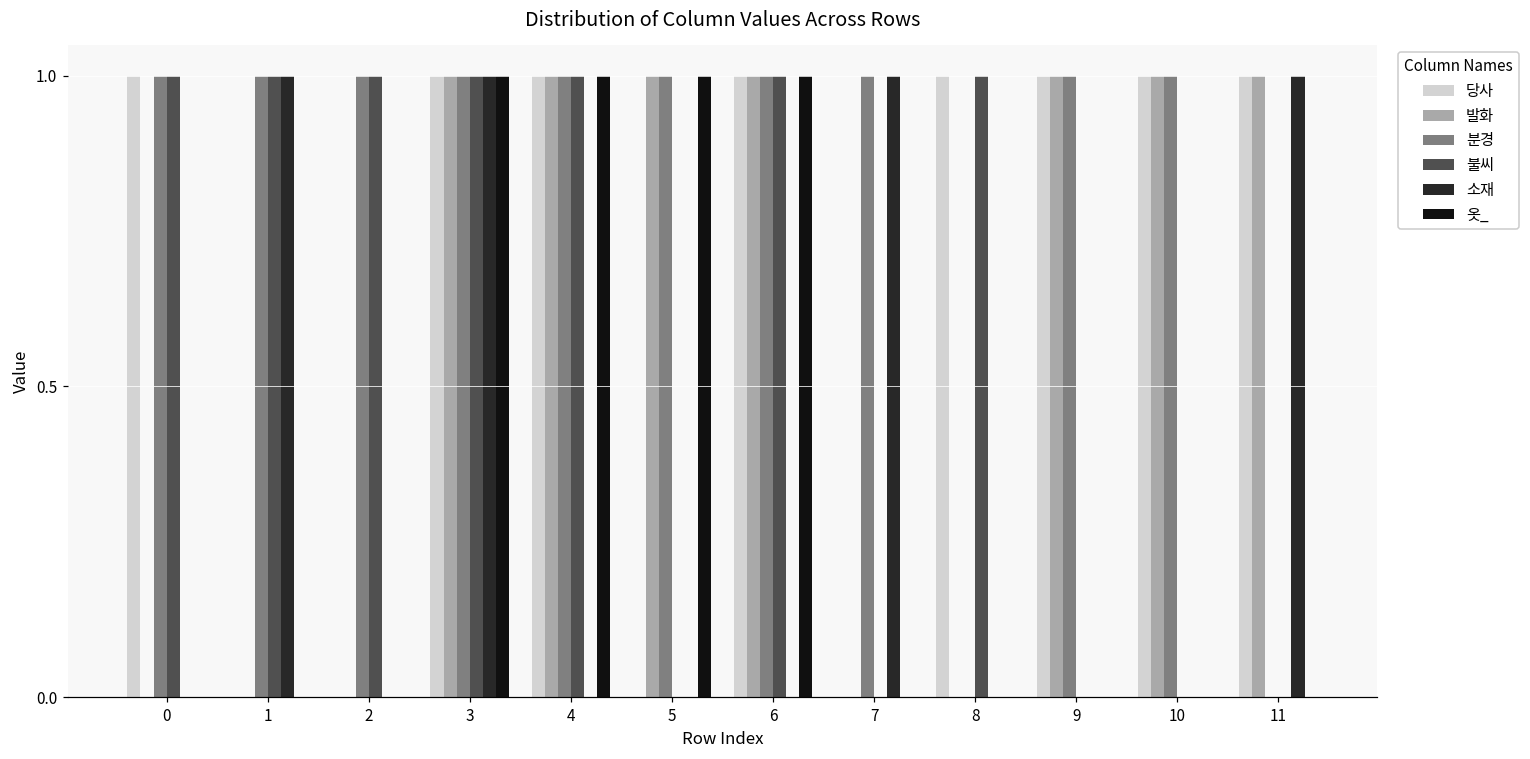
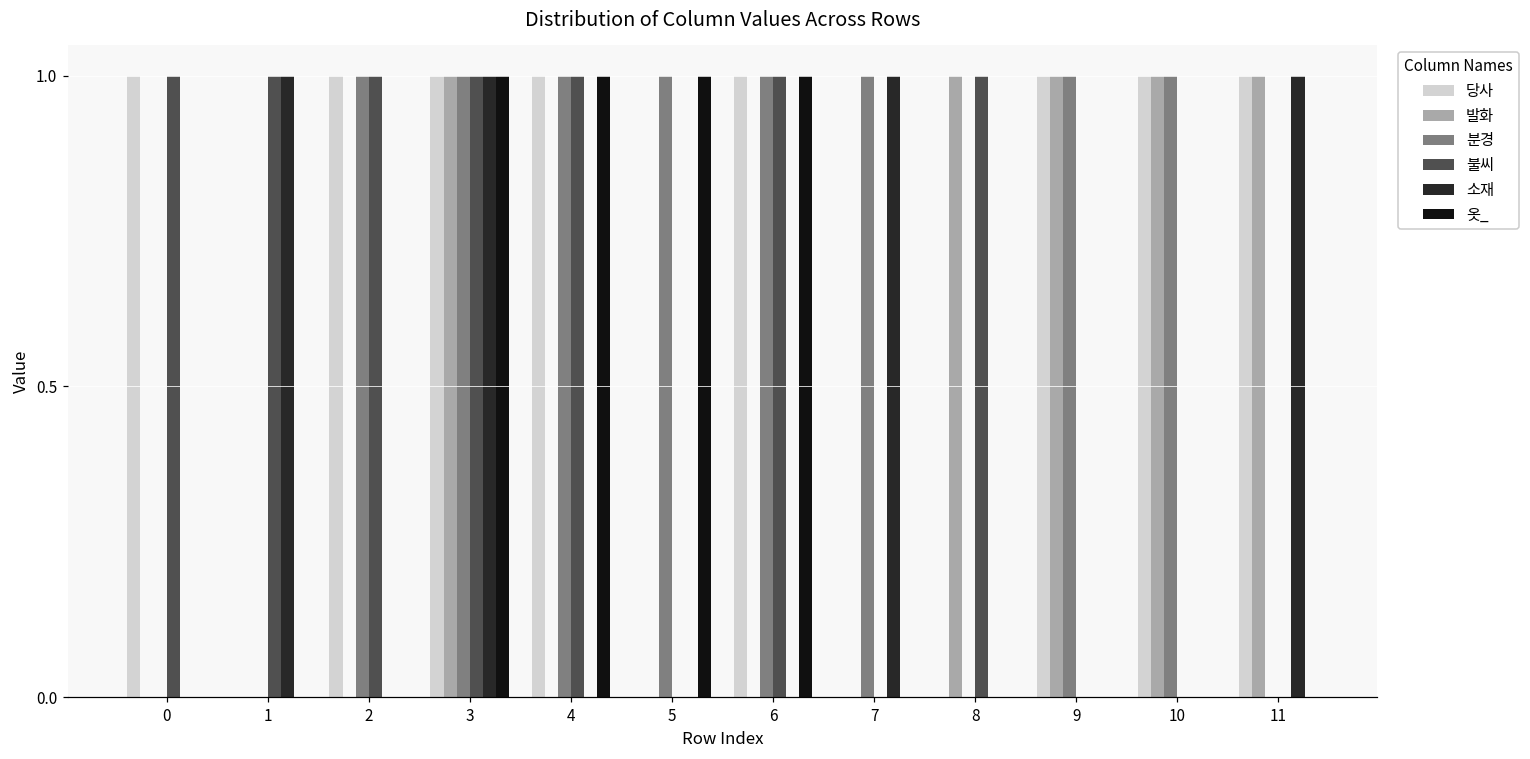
  {
    "당사": {
      "0": 1,
      "1": 0,
-     "2": 0,
+     "2": 1,
      "3": 1,
      "4": 1,
      "5": 0,
      "6": 1,
      "7": 0,
-     "8": 1,
+     "8": 0,
      "9": 1,
      "10": 1,
      "11": 1
    },
    "발화": {
      "0": 0,
      "1": 0,
      "2": 0,
      "3": 1,
-     "4": 1,
-     "5": 1,
-     "6": 1,
+     "4": 0,
+     "5": 0,
+     "6": 0,
      "7": 0,
-     "8": 0,
+     "8": 1,
      "9": 1,
      "10": 1,
      "11": 1
    },
    "분경": {
-     "0": 1,
-     "1": 1,
+     "0": 0,
+     "1": 0,
      "2": 1,
      "3": 1,
      "4": 1,
      "5": 1,
      "6": 1,
      "7": 1,
      "8": 0,
      "9": 1,
      "10": 1,
      "11": 0
    },
    "불씨": {
      "0": 1,
      "1": 1,
      "2": 1,
      "3": 1,
      "4": 1,
      "5": 0,
      "6": 1,
      "7": 0,
      "8": 1,
      "9": 0,
      "10": 0,
      "11": 0
    }
  }
